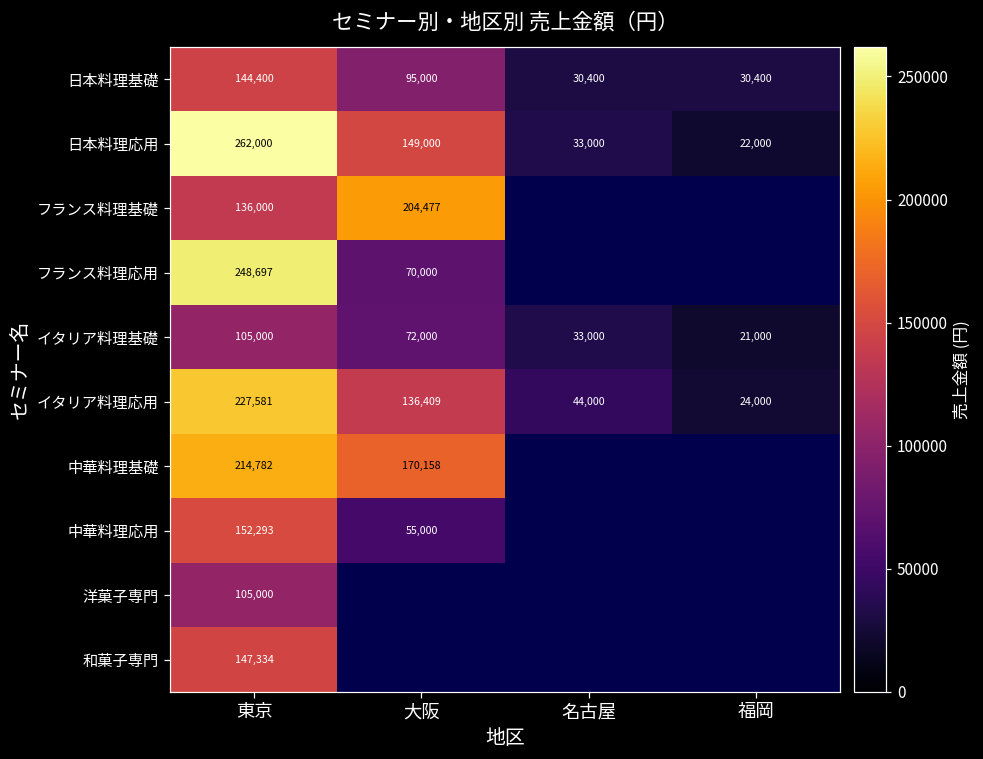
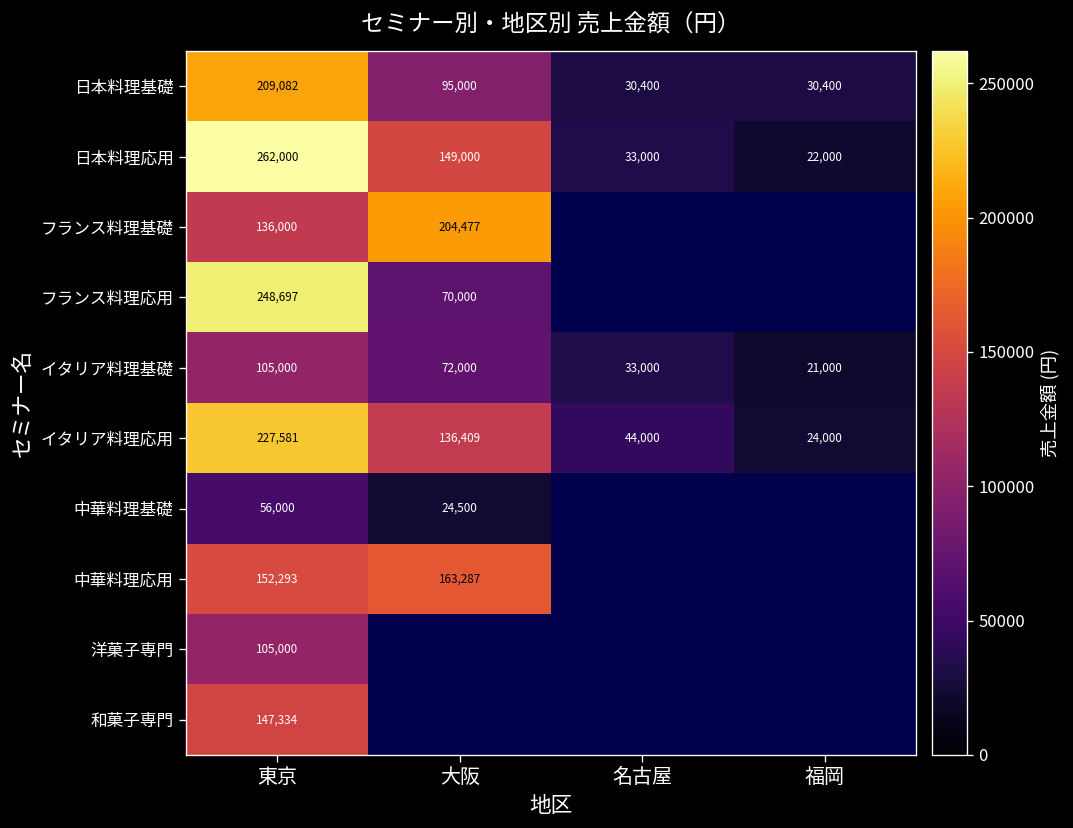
  {
    "日本料理基礎": {
-     "東京": "144,400",
+     "東京": "209,082",
      "大阪": "95,000",
      "名古屋": "30,400",
      "福岡": "30,400"
    },
    "日本料理応用": {
      "東京": "262,000",
      "大阪": "149,000",
      "名古屋": "33,000",
      "福岡": "22,000"
    },
    "フランス料理基礎": {
      "東京": "136,000",
      "大阪": "204,477"
    },
    "フランス料理応用": {
      "東京": "248,697",
      "大阪": "70,000"
    },
    "イタリア料理基礎": {
      "東京": "105,000",
      "大阪": "72,000",
      "名古屋": "33,000",
      "福岡": "21,000"
    },
    "イタリア料理応用": {
      "東京": "227,581",
      "大阪": "136,409",
      "名古屋": "44,000",
      "福岡": "24,000"
    },
    "中華料理基礎": {
-     "東京": "214,782",
-     "大阪": "170,158"
+     "東京": "56,000",
+     "大阪": "24,500"
    },
    "中華料理応用": {
      "東京": "152,293",
-     "大阪": "55,000"
+     "大阪": "163,287"
    },
    "洋菓子専門": {
      "東京": "105,000"
    },
    "和菓子専門": {
      "東京": "147,334"
    }
  }
